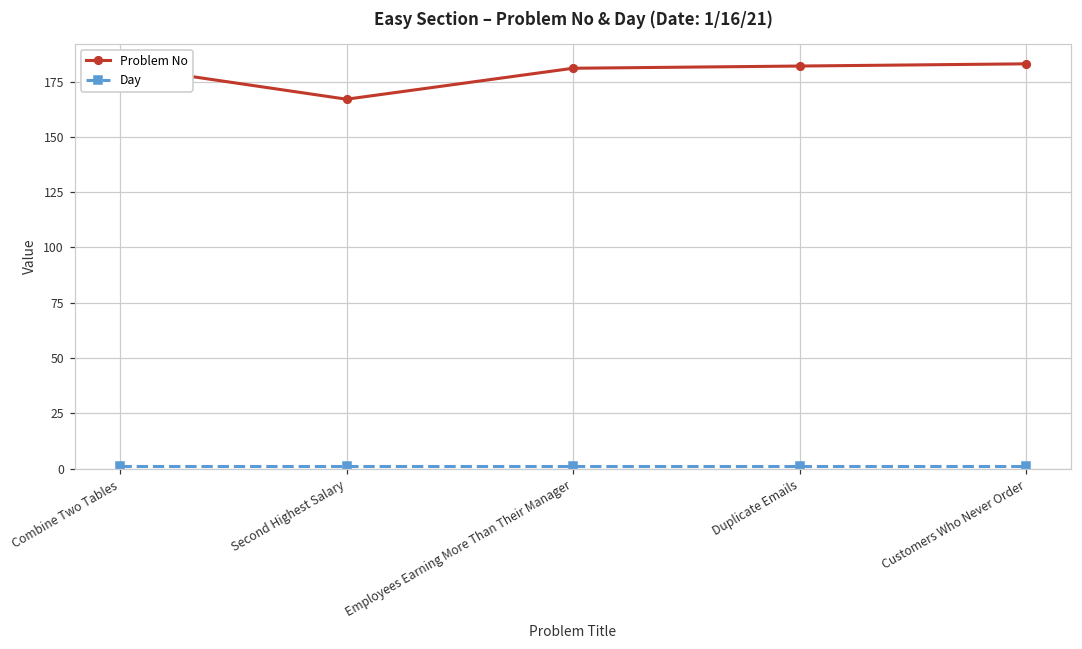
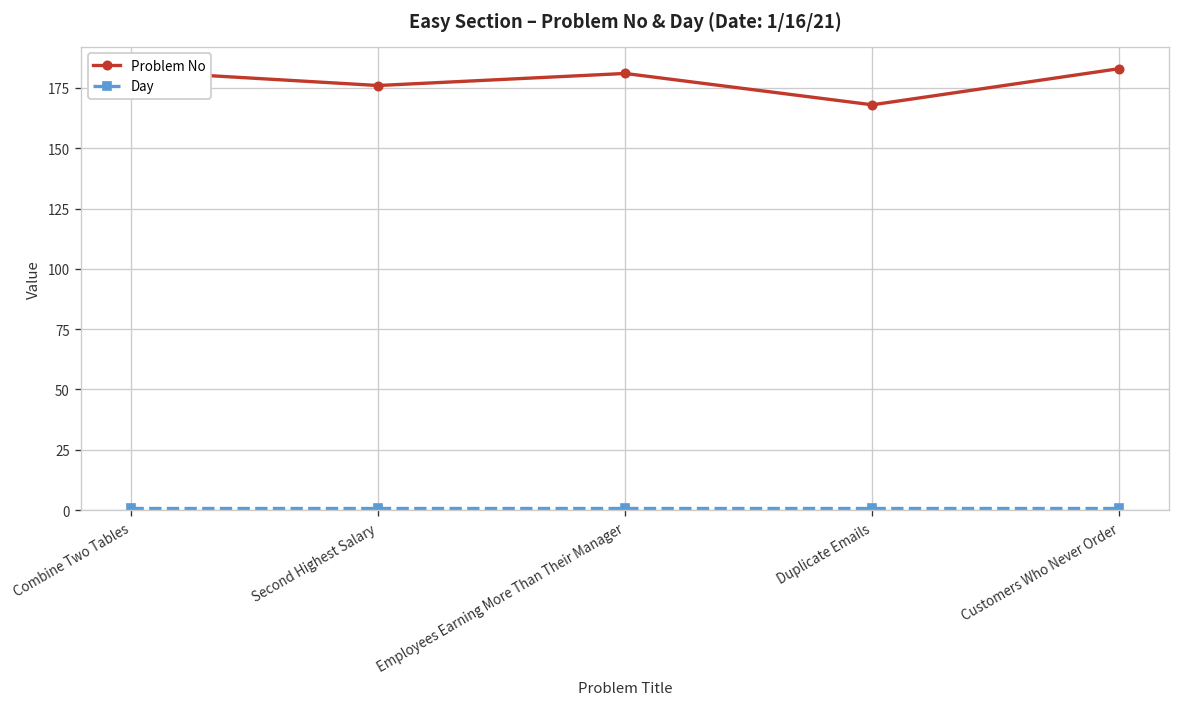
  {
    "Problem No": {
-     "Second Highest Salary": 167,
+     "Second Highest Salary": 176,
      "Employees Earning More Than Their Manager": 181,
-     "Duplicate Emails": 182,
+     "Duplicate Emails": 168,
      "Customers Who Never Order": 183
    },
    "Day": {
      "Combine Two Tables": 1,
      "Second Highest Salary": 1,
      "Employees Earning More Than Their Manager": 1,
      "Duplicate Emails": 1,
      "Customers Who Never Order": 1
    }
  }
